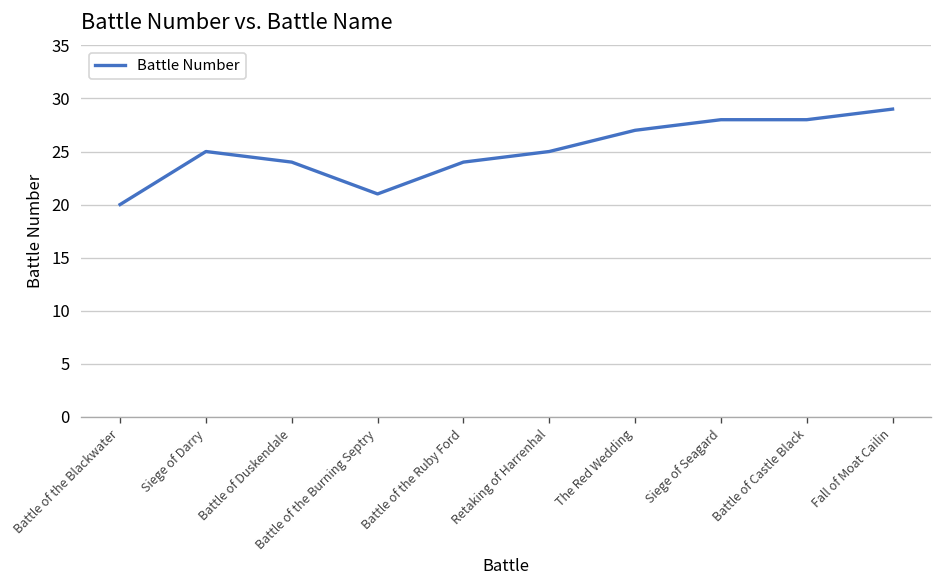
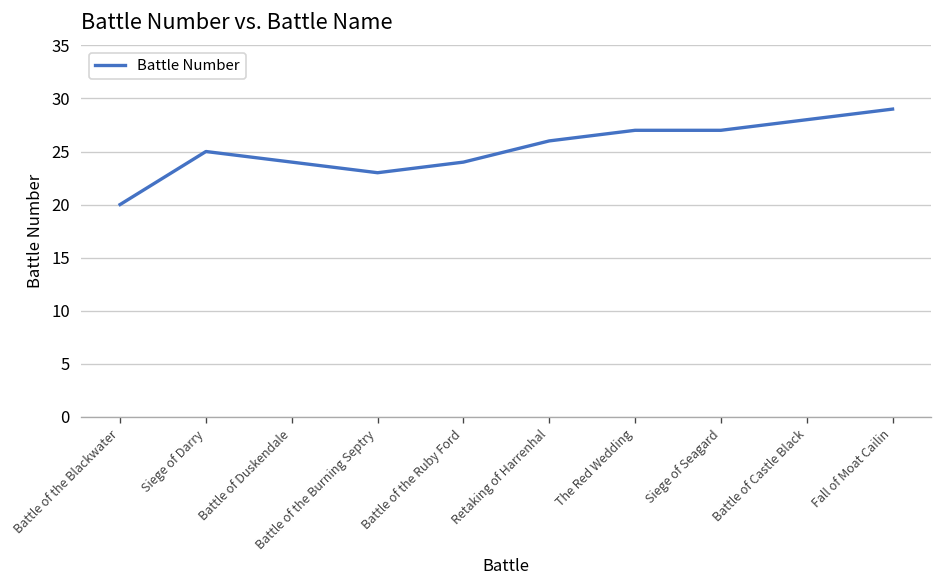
  {
    "Battle of the Blackwater": 20,
    "Siege of Darry": 25,
    "Battle of Duskendale": 24,
-   "Battle of the Burning Septry": 21,
+   "Battle of the Burning Septry": 23,
    "Battle of the Ruby Ford": 24,
-   "Retaking of Harrenhal": 25,
+   "Retaking of Harrenhal": 26,
    "The Red Wedding": 27,
-   "Siege of Seagard": 28,
+   "Siege of Seagard": 27,
    "Battle of Castle Black": 28,
    "Fall of Moat Cailin": 29
  }
